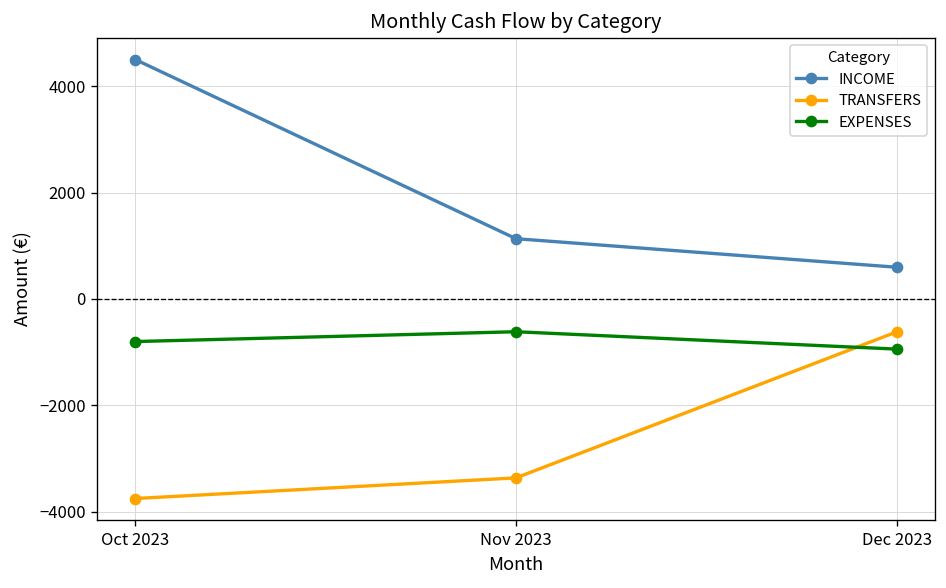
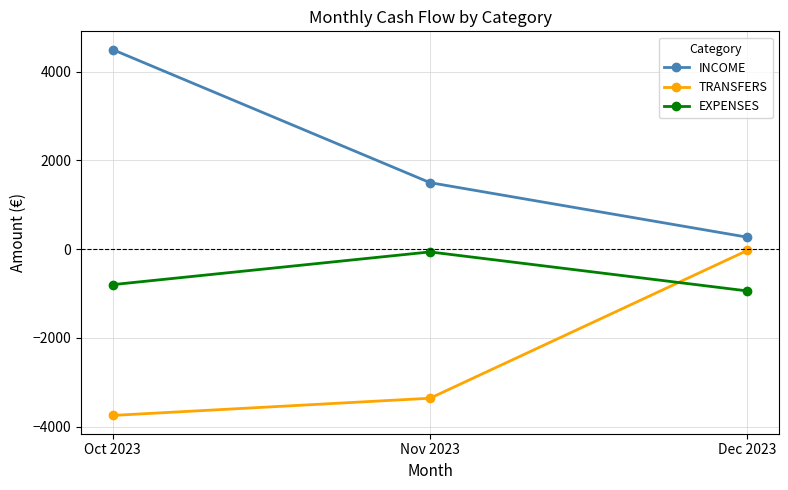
  {
    "INCOME": {
      "Oct 2023": 4500,
-     "Nov 2023": 1100,
-     "Dec 2023": 600
+     "Nov 2023": 1500,
+     "Dec 2023": 300
    },
    "TRANSFERS": {
      "Oct 2023": -3800,
      "Nov 2023": -3400,
-     "Dec 2023": -600
+     "Dec 2023": 0
    },
    "EXPENSES": {
      "Oct 2023": -800,
-     "Nov 2023": -600,
+     "Nov 2023": -100,
      "Dec 2023": -900
    }
  }
